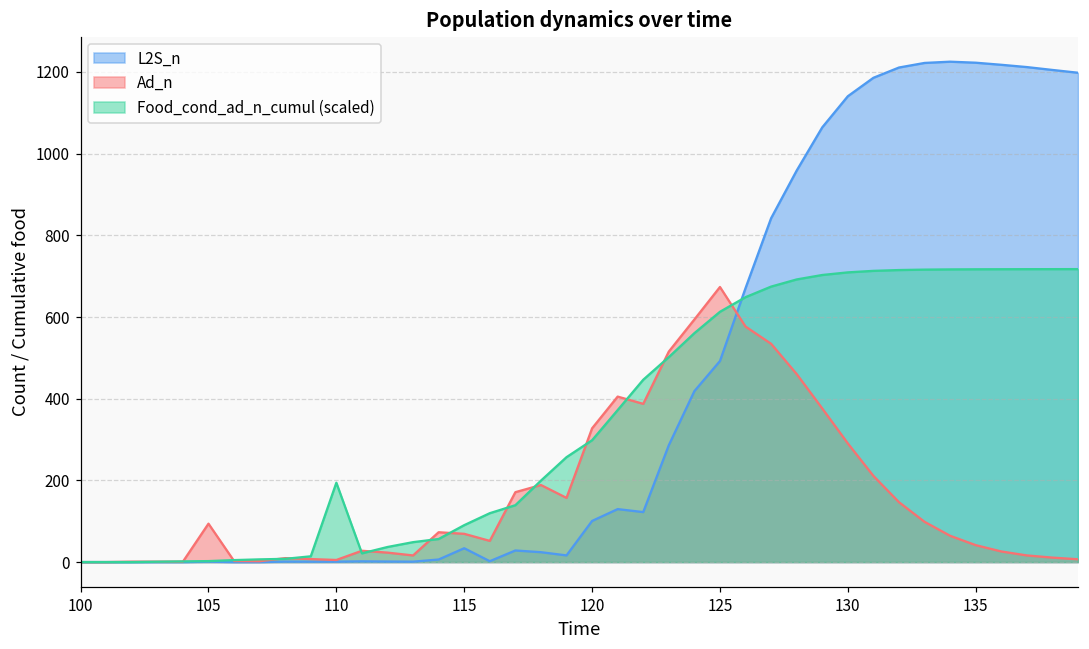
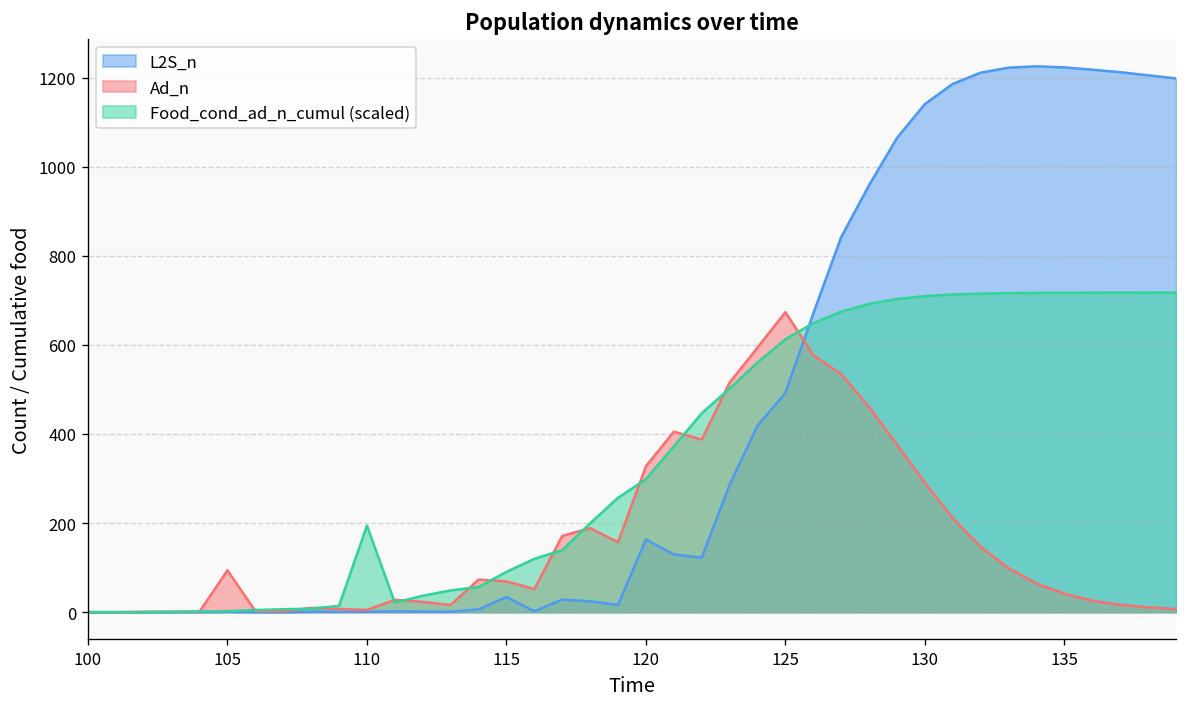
  {
    "L2S_n": {
      "115": 30,
-     "120": 100,
+     "120": 160,
      "125": 490,
      "130": 1140,
      "135": 1220
    },
    "Ad_n": {
      "105": 90,
      "115": 70,
      "120": 330,
      "125": 670,
      "130": 290,
      "135": 40
    },
    "Food_cond_ad_n_cumul (scaled)": {
      "110": 190,
      "115": 90,
      "120": 300,
      "125": 610,
      "130": 710,
      "135": 720
    }
  }
